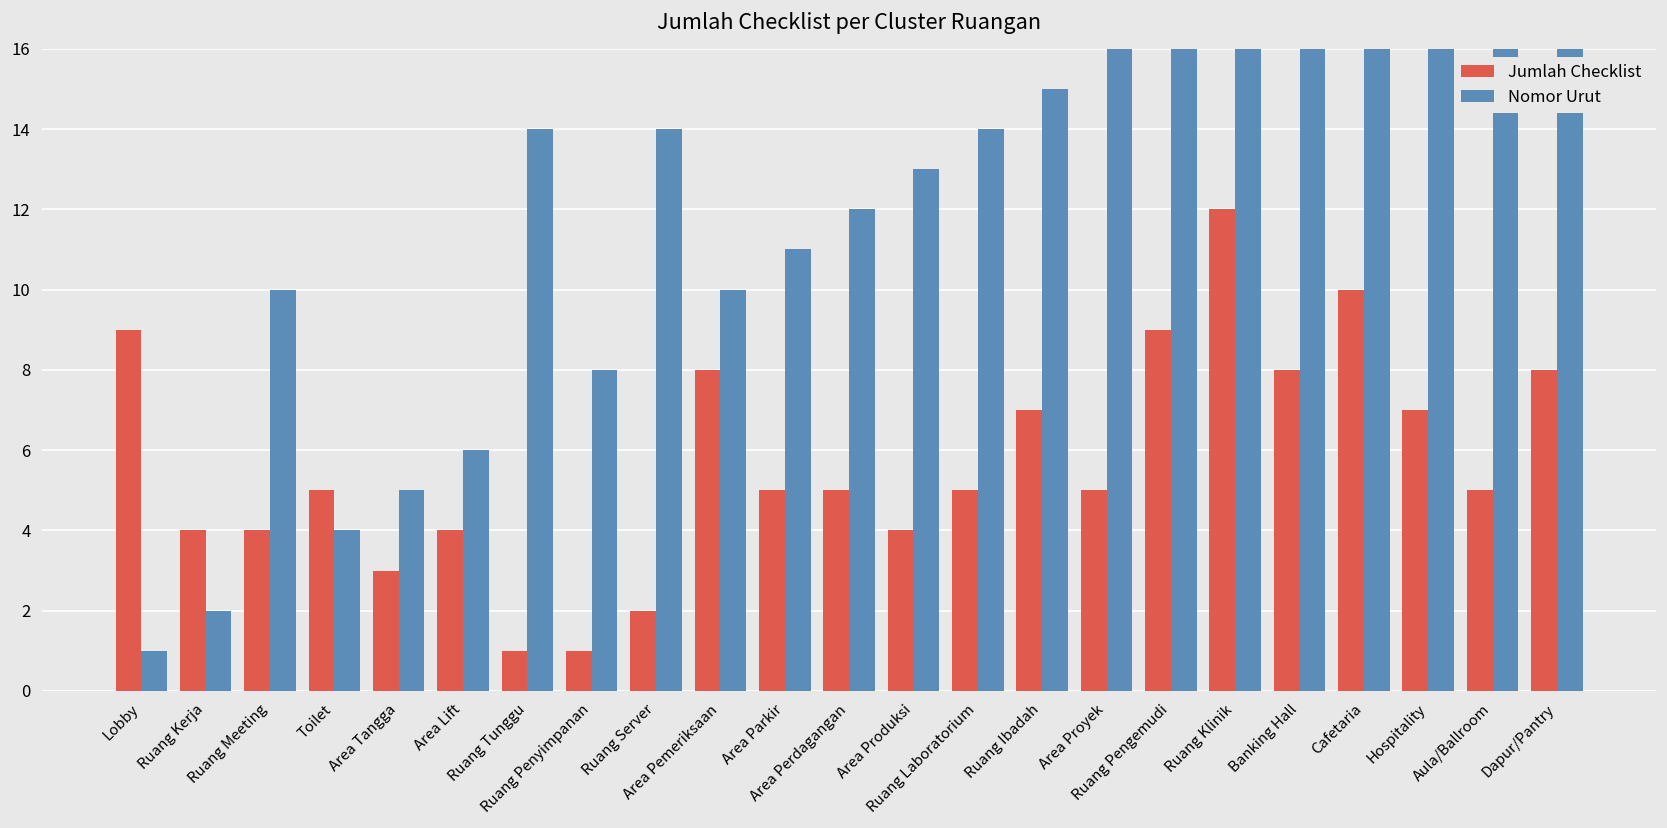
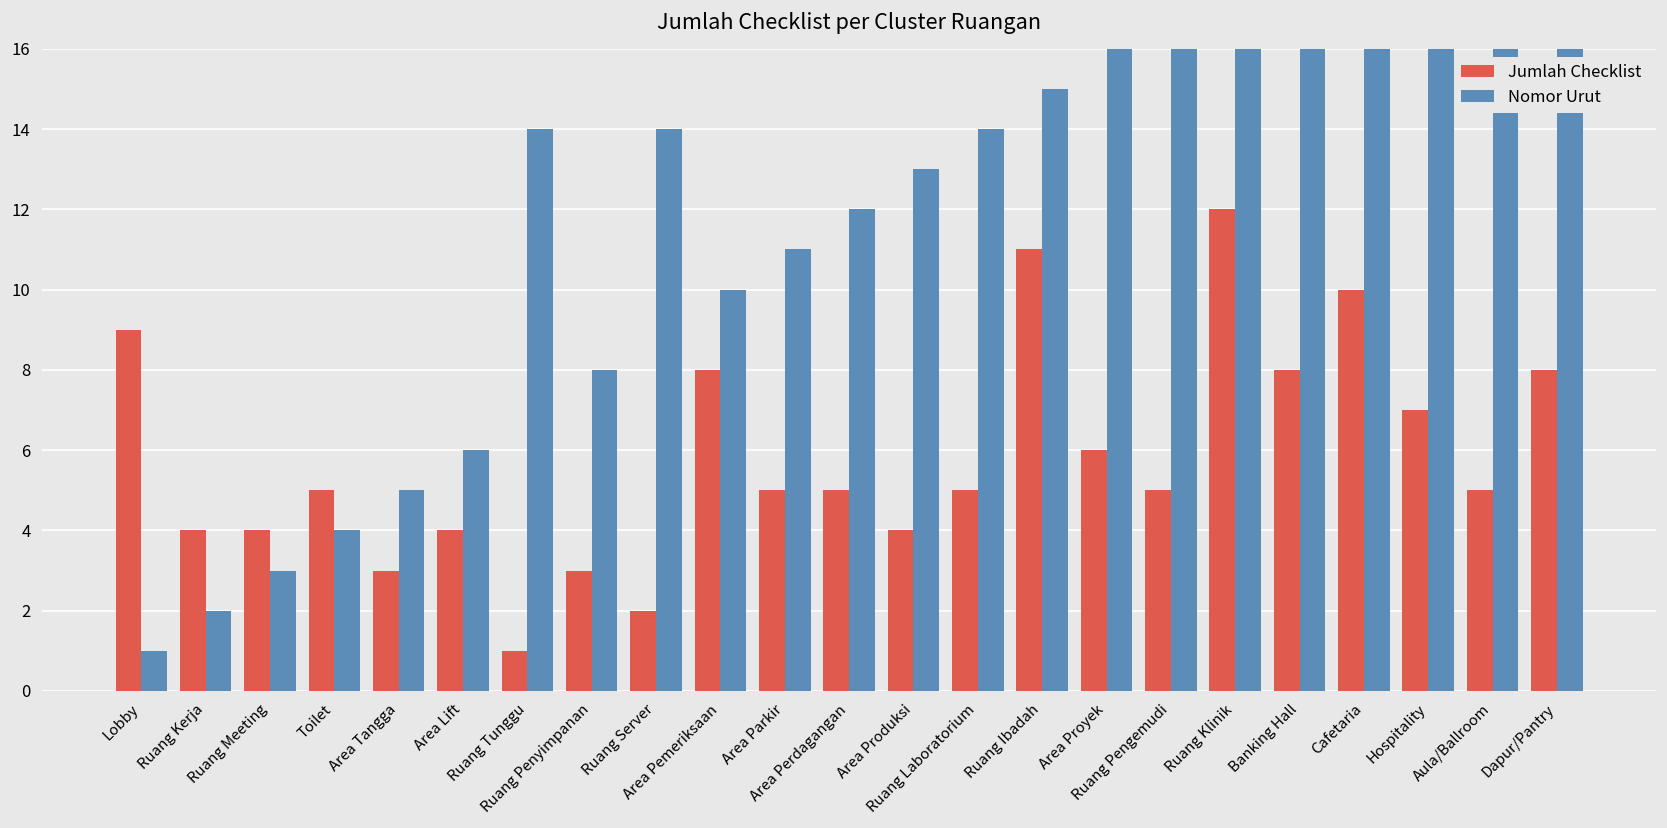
  {
    "Jumlah Checklist": {
      "Lobby": 9,
      "Ruang Kerja": 4,
      "Ruang Meeting": 4,
      "Toilet": 5,
      "Area Tangga": 3,
      "Area Lift": 4,
      "Ruang Tunggu": 1,
-     "Ruang Penyimpanan": 1,
+     "Ruang Penyimpanan": 3,
      "Ruang Server": 2,
      "Area Pemeriksaan": 8,
      "Area Parkir": 5,
      "Area Perdagangan": 5,
      "Area Produksi": 4,
      "Ruang Laboratorium": 5,
-     "Ruang Ibadah": 7,
-     "Area Proyek": 5,
-     "Ruang Pengemudi": 9,
+     "Ruang Ibadah": 11,
+     "Area Proyek": 6,
+     "Ruang Pengemudi": 5,
      "Ruang Klinik": 12,
      "Banking Hall": 8,
      "Cafetaria": 10,
      "Hospitality": 7,
      "Aula/Ballroom": 5,
      "Dapur/Pantry": 8
    },
    "Nomor Urut": {
      "Lobby": 1,
      "Ruang Kerja": 2,
-     "Ruang Meeting": 10,
+     "Ruang Meeting": 3,
      "Toilet": 4,
      "Area Tangga": 5,
      "Area Lift": 6,
      "Ruang Tunggu": 14,
      "Ruang Penyimpanan": 8,
      "Ruang Server": 14,
      "Area Pemeriksaan": 10,
      "Area Parkir": 11,
      "Area Perdagangan": 12,
      "Area Produksi": 13,
      "Ruang Laboratorium": 14,
      "Ruang Ibadah": 15,
      "Area Proyek": 16
    }
  }
